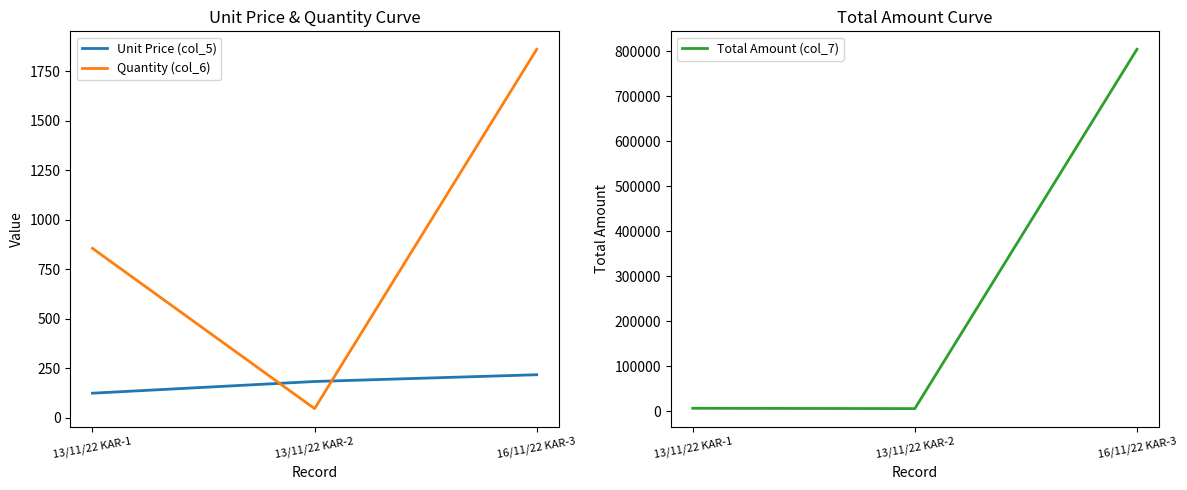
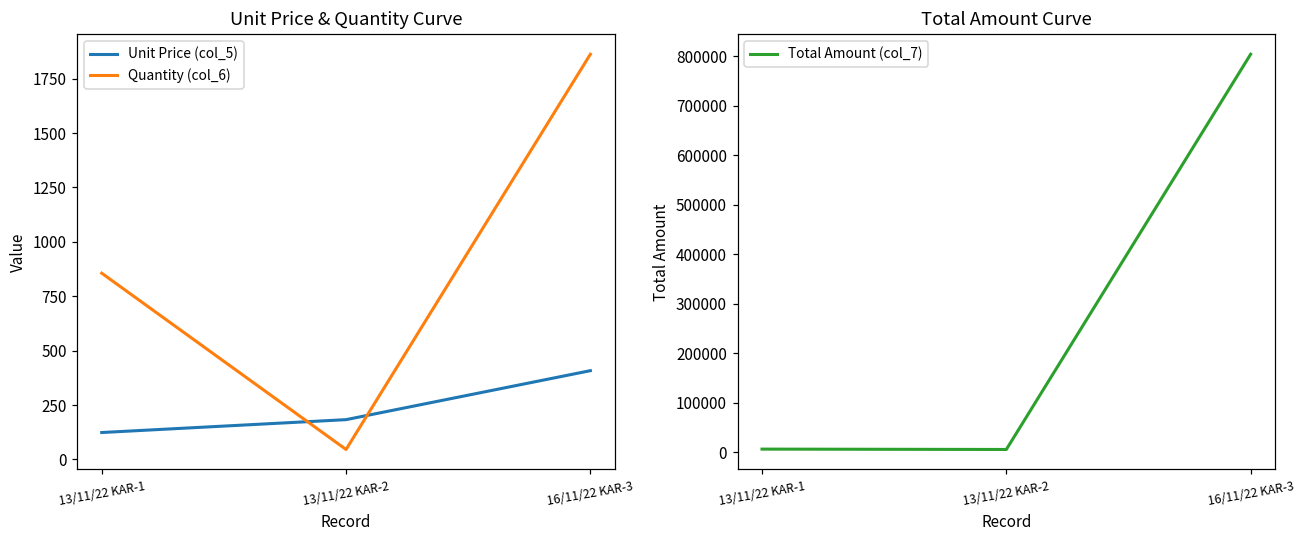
  {
    "Unit Price & Quantity Curve": {
      "Unit Price (col_5)": {
        "13/11/22 KAR-1": 120,
        "13/11/22 KAR-2": 180,
-       "16/11/22 KAR-3": 220
+       "16/11/22 KAR-3": 410
      },
      "Quantity (col_6)": {
        "13/11/22 KAR-1": 860,
        "13/11/22 KAR-2": 50,
        "16/11/22 KAR-3": 1860
      }
    },
    "Total Amount Curve": {
      "13/11/22 KAR-1": 10000,
      "13/11/22 KAR-2": 10000,
      "16/11/22 KAR-3": 800000
    }
  }
